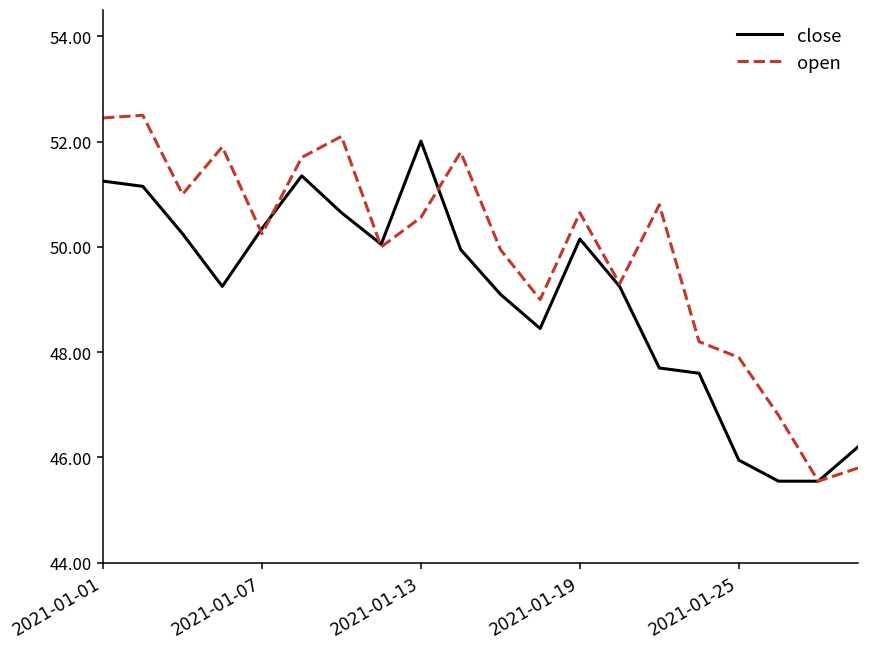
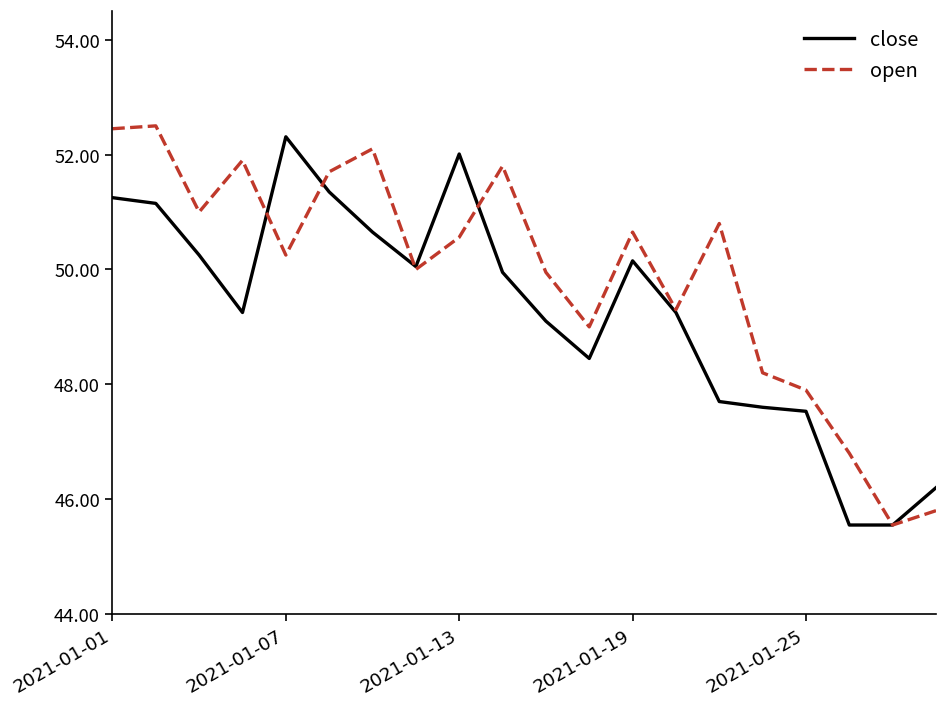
  {
    "close": {
      "2021-01-01": 51.3,
-     "2021-01-07": 50.4,
+     "2021-01-07": 52.3,
      "2021-01-13": 52.0,
      "2021-01-19": 50.2,
-     "2021-01-25": 46.0
+     "2021-01-25": 47.5
    },
    "open": {
      "2021-01-01": 52.5,
      "2021-01-07": 50.3,
      "2021-01-13": 50.6,
      "2021-01-19": 50.7,
      "2021-01-25": 47.9
    }
  }
